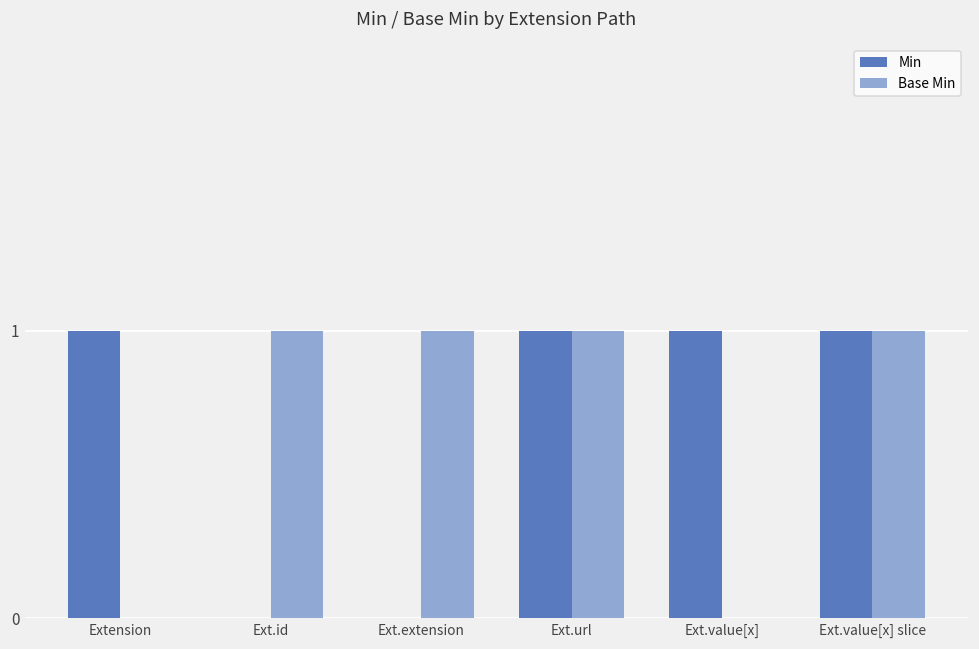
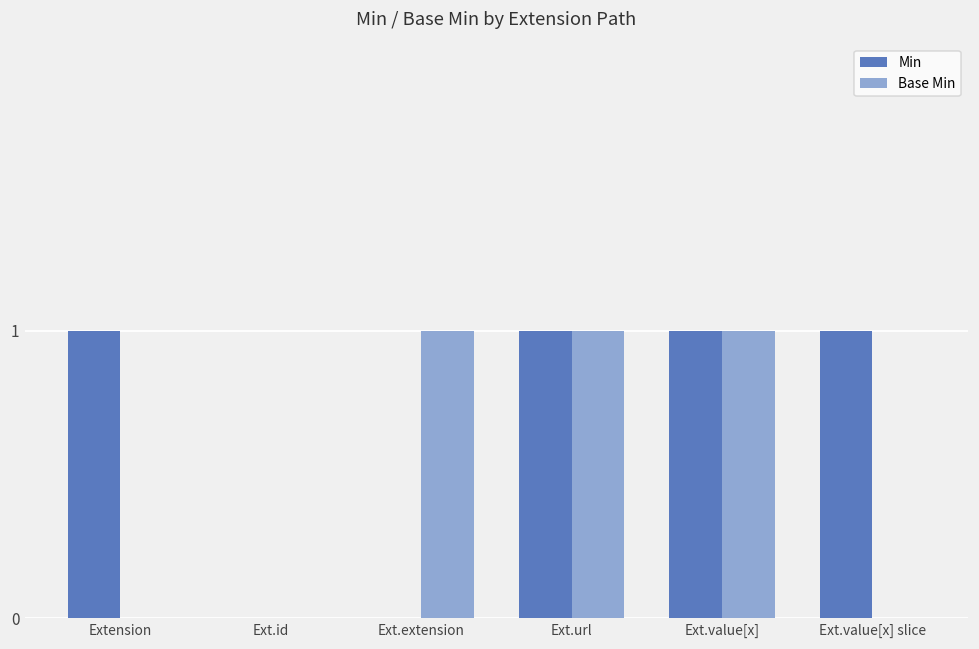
  {
    "Min": {
      "Extension": 1,
      "Ext.id": 0,
      "Ext.extension": 0,
      "Ext.url": 1,
      "Ext.value[x]": 1,
      "Ext.value[x] slice": 1
    },
    "Base Min": {
      "Extension": 0,
-     "Ext.id": 1,
+     "Ext.id": 0,
      "Ext.extension": 1,
      "Ext.url": 1,
-     "Ext.value[x]": 0,
-     "Ext.value[x] slice": 1
+     "Ext.value[x]": 1,
+     "Ext.value[x] slice": 0
    }
  }
